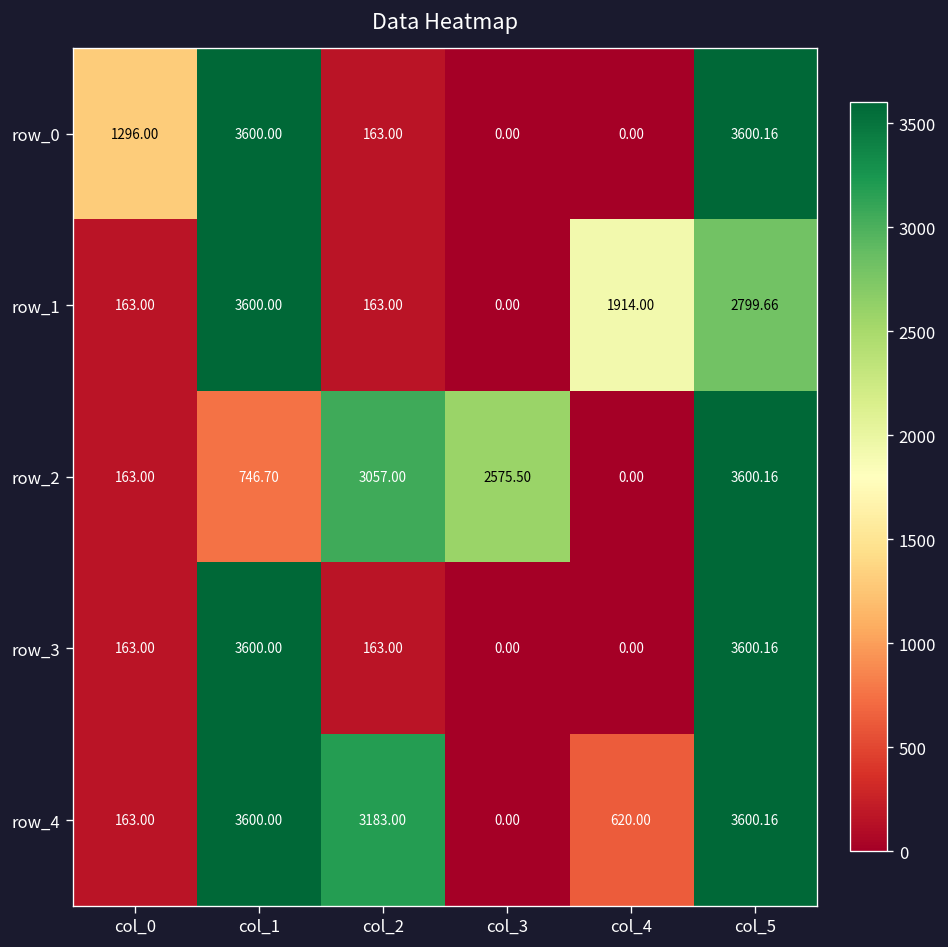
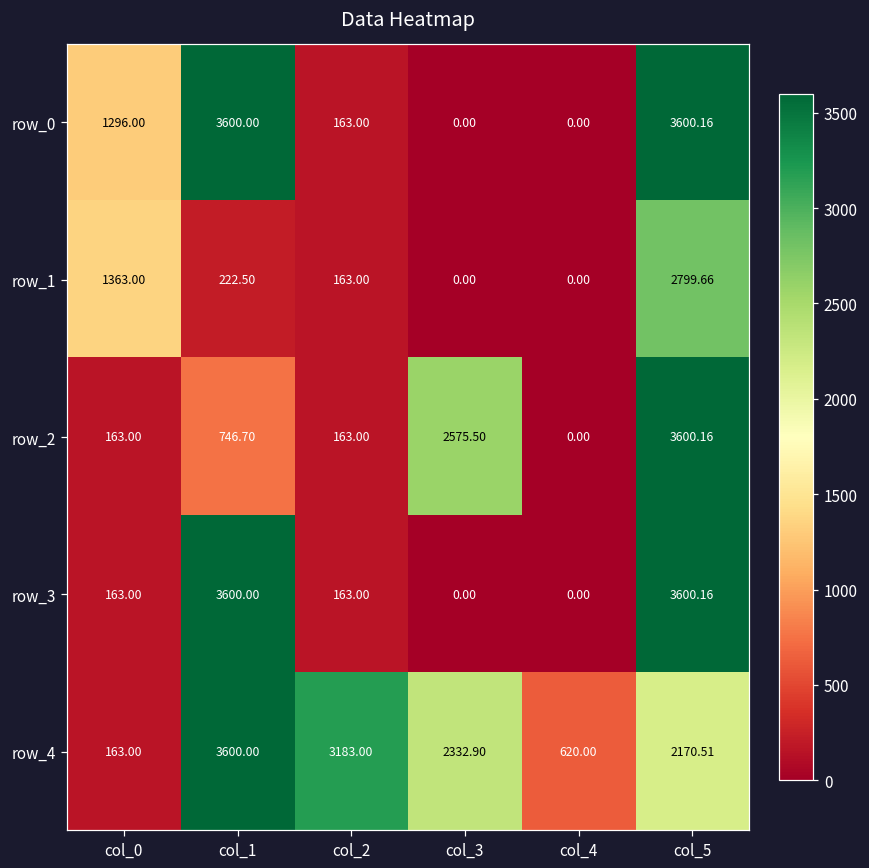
  {
    "row_0": {
      "col_0": 1296.00,
      "col_1": 3600.00,
      "col_2": 163.00,
      "col_3": 0.00,
      "col_4": 0.00,
      "col_5": 3600.16
    },
    "row_1": {
-     "col_0": 163.00,
-     "col_1": 3600.00,
+     "col_0": 1363.00,
+     "col_1": 222.50,
      "col_2": 163.00,
      "col_3": 0.00,
-     "col_4": 1914.00,
+     "col_4": 0.00,
      "col_5": 2799.66
    },
    "row_2": {
      "col_0": 163.00,
      "col_1": 746.70,
-     "col_2": 3057.00,
+     "col_2": 163.00,
      "col_3": 2575.50,
      "col_4": 0.00,
      "col_5": 3600.16
    },
    "row_3": {
      "col_0": 163.00,
      "col_1": 3600.00,
      "col_2": 163.00,
      "col_3": 0.00,
      "col_4": 0.00,
      "col_5": 3600.16
    },
    "row_4": {
      "col_0": 163.00,
      "col_1": 3600.00,
      "col_2": 3183.00,
-     "col_3": 0.00,
+     "col_3": 2332.90,
      "col_4": 620.00,
-     "col_5": 3600.16
+     "col_5": 2170.51
    }
  }
